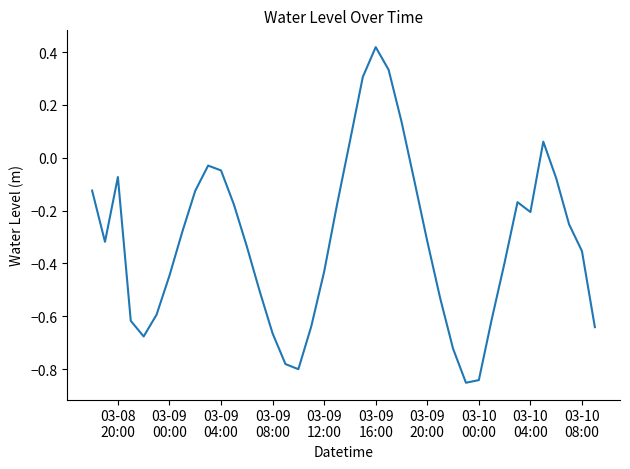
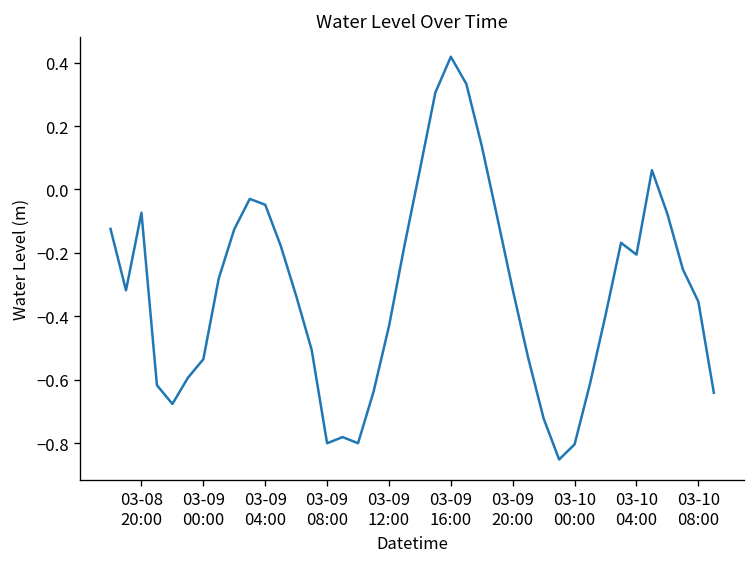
  {
    "03-08 20:00": -0.07,
-   "03-09 00:00": -0.45,
+   "03-09 00:00": -0.54,
    "03-09 04:00": -0.05,
-   "03-09 08:00": -0.66,
+   "03-09 08:00": -0.80,
    "03-09 12:00": -0.43,
    "03-09 16:00": 0.42,
    "03-09 20:00": -0.32,
-   "03-10 00:00": -0.84,
+   "03-10 00:00": -0.80,
    "03-10 04:00": -0.21,
    "03-10 08:00": -0.35
  }
